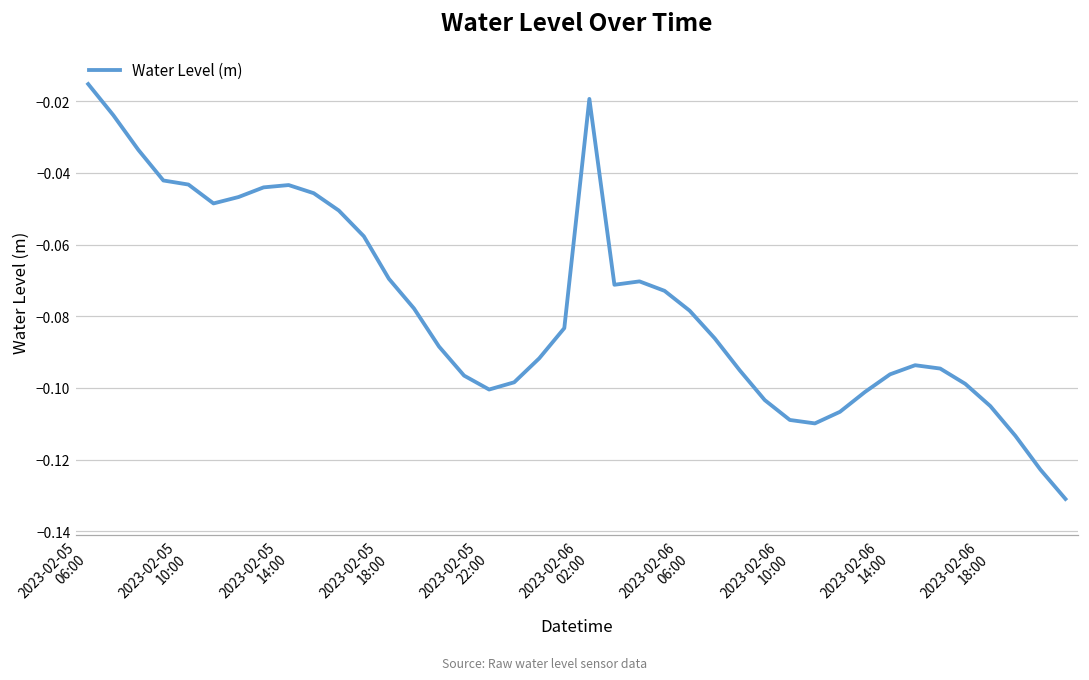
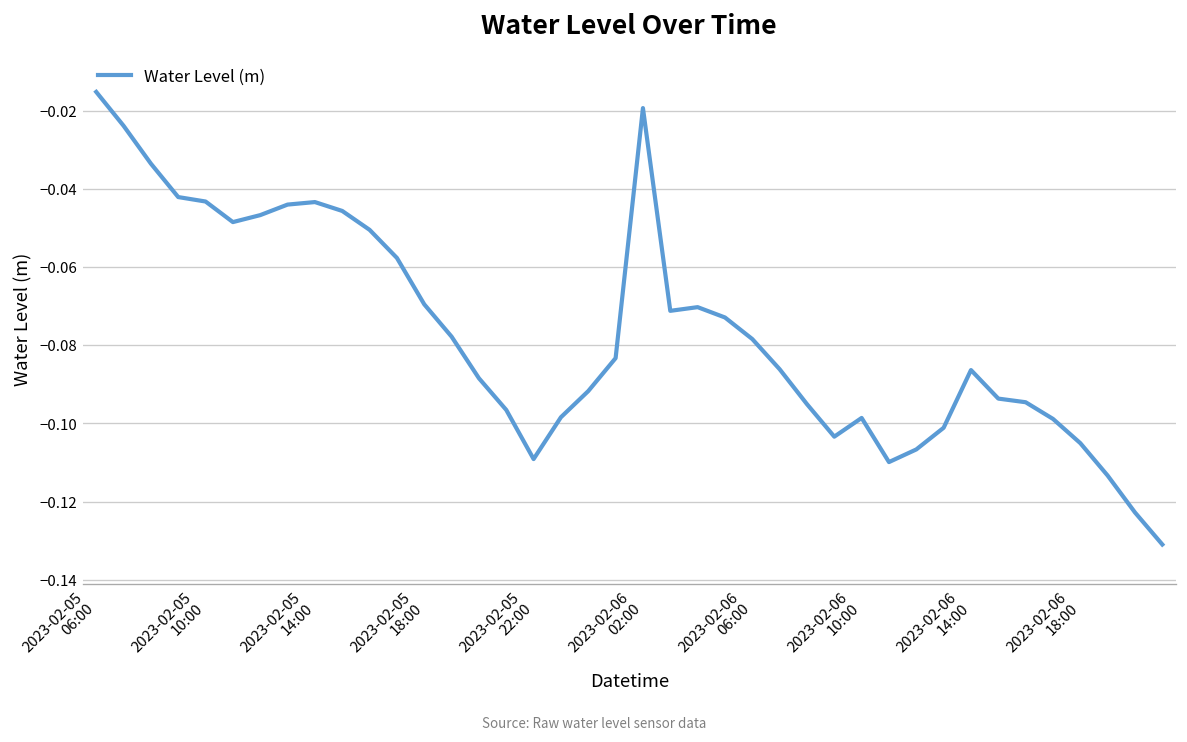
  {
    "2023-02-05 06:00": -0.015,
    "2023-02-05 10:00": -0.043,
    "2023-02-05 14:00": -0.043,
    "2023-02-05 18:00": -0.070,
-   "2023-02-05 22:00": -0.100,
+   "2023-02-05 22:00": -0.109,
    "2023-02-06 02:00": -0.019,
    "2023-02-06 06:00": -0.078,
-   "2023-02-06 10:00": -0.109,
-   "2023-02-06 14:00": -0.096,
+   "2023-02-06 10:00": -0.099,
+   "2023-02-06 14:00": -0.086,
    "2023-02-06 18:00": -0.105
  }
